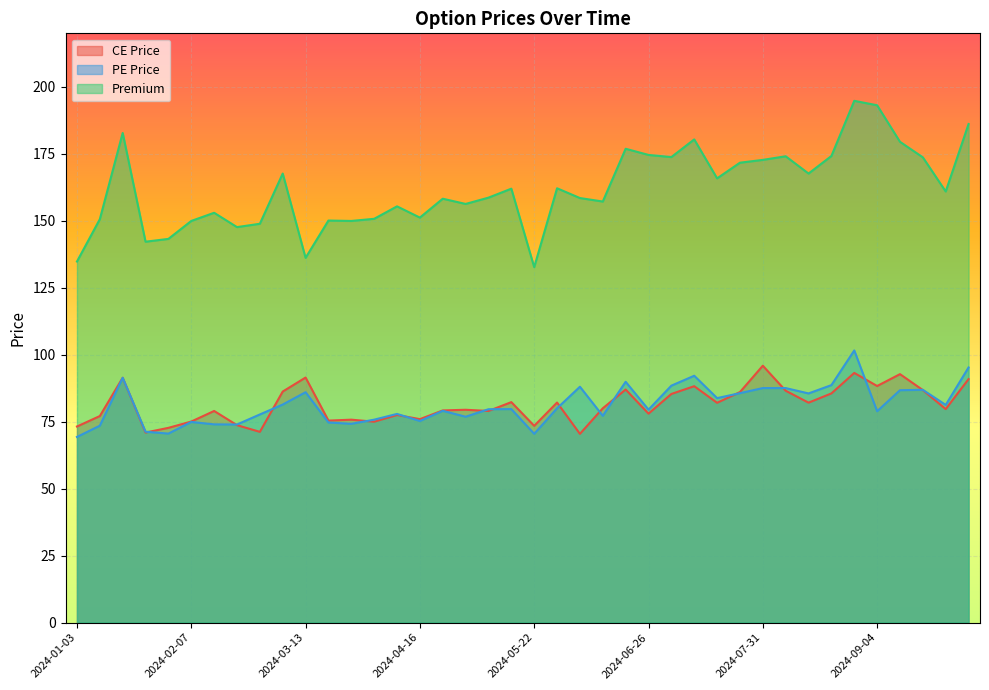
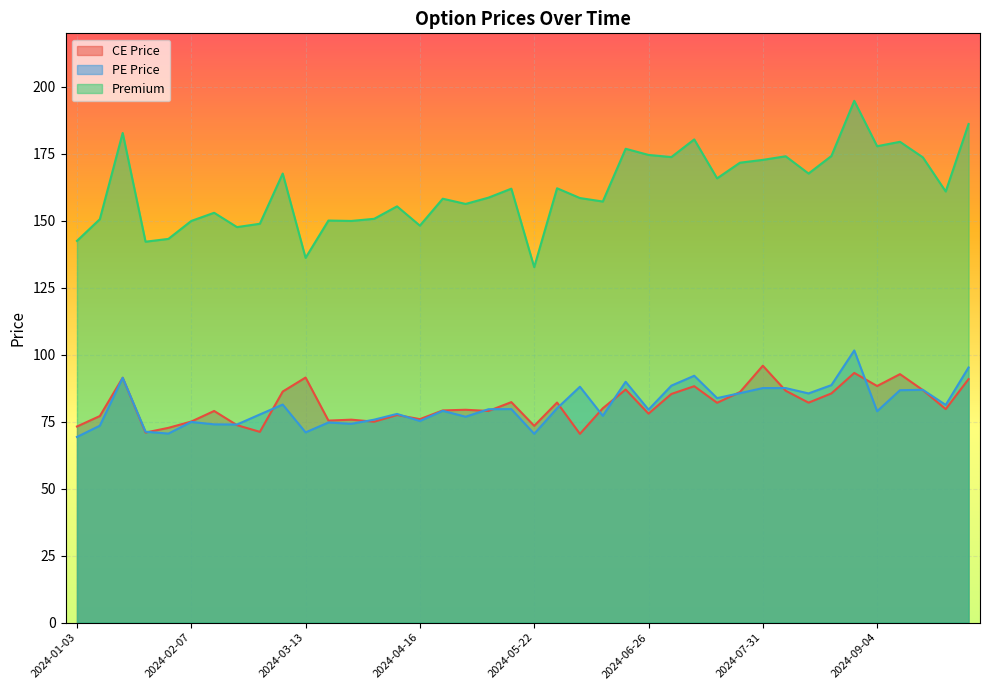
  {
    "CE Price": {
      "2024-01-03": 73,
      "2024-03-13": 91,
      "2024-05-22": 73,
      "2024-06-26": 78,
      "2024-07-31": 96,
      "2024-09-04": 88
    },
    "PE Price": {
      "2024-01-03": 69,
-     "2024-03-13": 86,
+     "2024-03-13": 71,
      "2024-05-22": 70,
      "2024-06-26": 80,
      "2024-07-31": 88,
      "2024-09-04": 79
    },
    "Premium": {
-     "2024-01-03": 135,
+     "2024-01-03": 143,
      "2024-02-07": 150,
      "2024-03-13": 136,
-     "2024-04-16": 151,
+     "2024-04-16": 148,
      "2024-05-22": 133,
      "2024-06-26": 175,
      "2024-07-31": 173,
-     "2024-09-04": 193
+     "2024-09-04": 178
    }
  }
